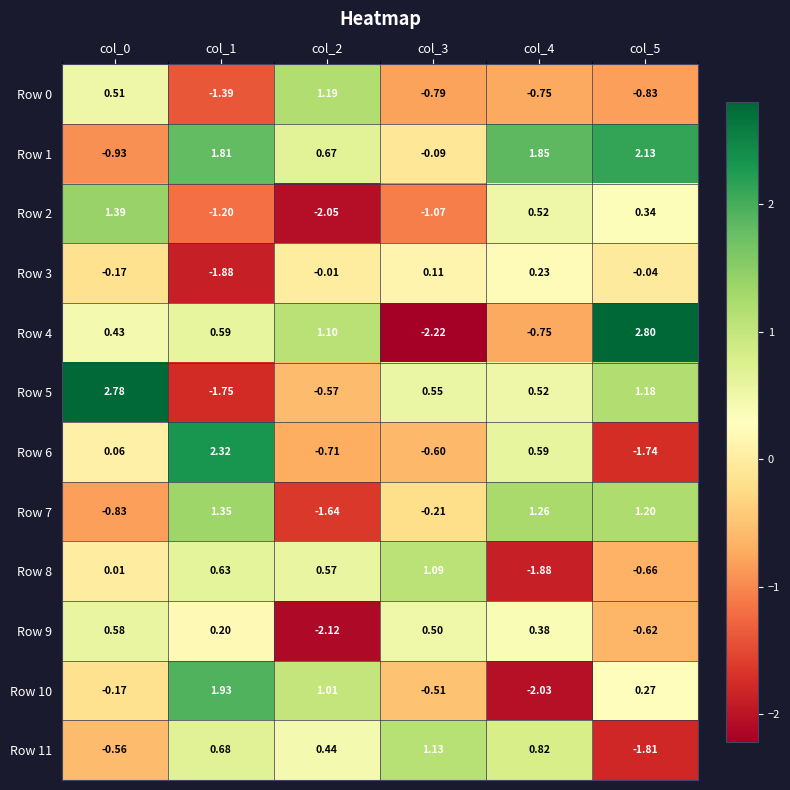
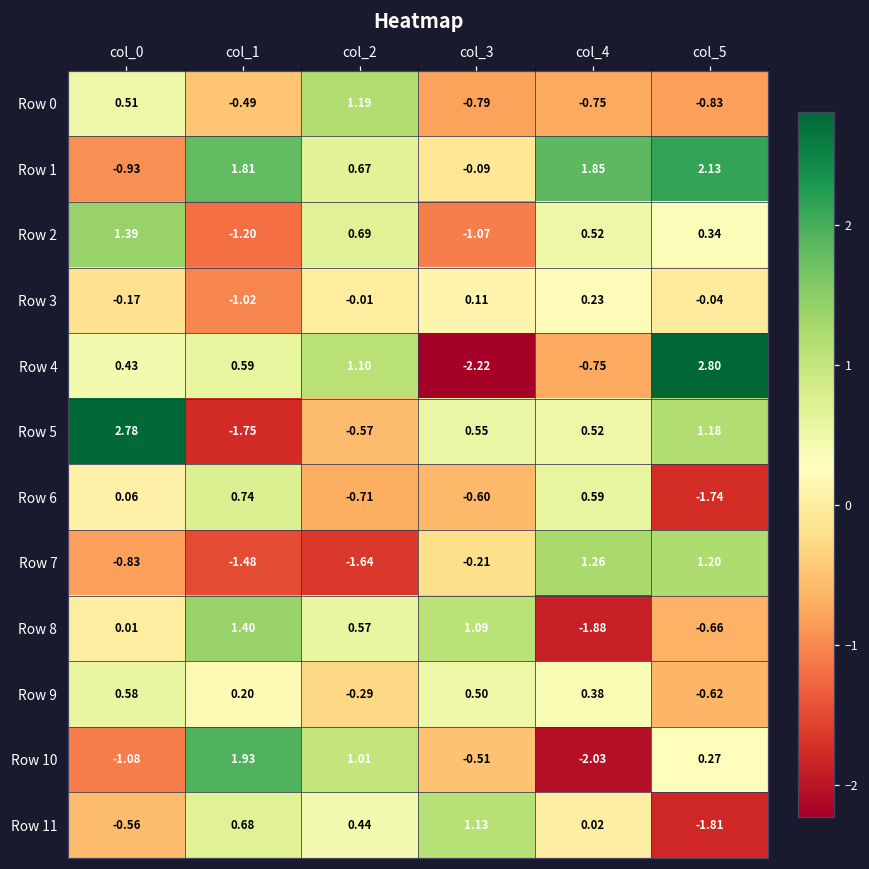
  {
    "Row 0": {
      "col_0": 0.51,
-     "col_1": -1.39,
+     "col_1": -0.49,
      "col_2": 1.19,
      "col_3": -0.79,
      "col_4": -0.75,
      "col_5": -0.83
    },
    "Row 1": {
      "col_0": -0.93,
      "col_1": 1.81,
      "col_2": 0.67,
      "col_3": -0.09,
      "col_4": 1.85,
      "col_5": 2.13
    },
    "Row 2": {
      "col_0": 1.39,
      "col_1": -1.20,
-     "col_2": -2.05,
+     "col_2": 0.69,
      "col_3": -1.07,
      "col_4": 0.52,
      "col_5": 0.34
    },
    "Row 3": {
      "col_0": -0.17,
-     "col_1": -1.88,
+     "col_1": -1.02,
      "col_2": -0.01,
      "col_3": 0.11,
      "col_4": 0.23,
      "col_5": -0.04
    },
    "Row 4": {
      "col_0": 0.43,
      "col_1": 0.59,
      "col_2": 1.10,
      "col_3": -2.22,
      "col_4": -0.75,
      "col_5": 2.80
    },
    "Row 5": {
      "col_0": 2.78,
      "col_1": -1.75,
      "col_2": -0.57,
      "col_3": 0.55,
      "col_4": 0.52,
      "col_5": 1.18
    },
    "Row 6": {
      "col_0": 0.06,
-     "col_1": 2.32,
+     "col_1": 0.74,
      "col_2": -0.71,
      "col_3": -0.60,
      "col_4": 0.59,
      "col_5": -1.74
    },
    "Row 7": {
      "col_0": -0.83,
-     "col_1": 1.35,
+     "col_1": -1.48,
      "col_2": -1.64,
      "col_3": -0.21,
      "col_4": 1.26,
      "col_5": 1.20
    },
    "Row 8": {
      "col_0": 0.01,
-     "col_1": 0.63,
+     "col_1": 1.40,
      "col_2": 0.57,
      "col_3": 1.09,
      "col_4": -1.88,
      "col_5": -0.66
    },
    "Row 9": {
      "col_0": 0.58,
      "col_1": 0.20,
-     "col_2": -2.12,
+     "col_2": -0.29,
      "col_3": 0.50,
      "col_4": 0.38,
      "col_5": -0.62
    },
    "Row 10": {
-     "col_0": -0.17,
+     "col_0": -1.08,
      "col_1": 1.93,
      "col_2": 1.01,
      "col_3": -0.51,
      "col_4": -2.03,
      "col_5": 0.27
    },
    "Row 11": {
      "col_0": -0.56,
      "col_1": 0.68,
      "col_2": 0.44,
      "col_3": 1.13,
-     "col_4": 0.82,
+     "col_4": 0.02,
      "col_5": -1.81
    }
  }
